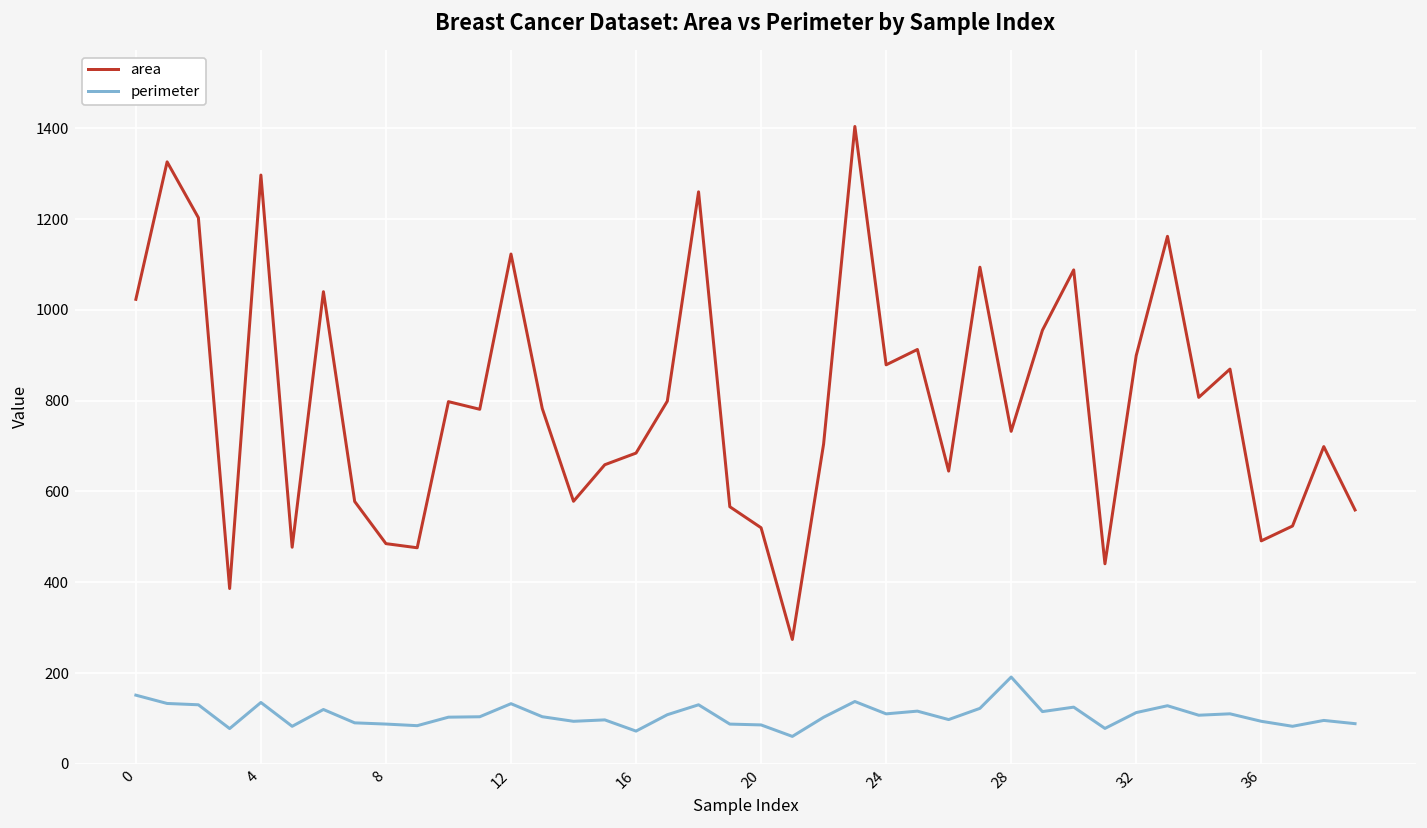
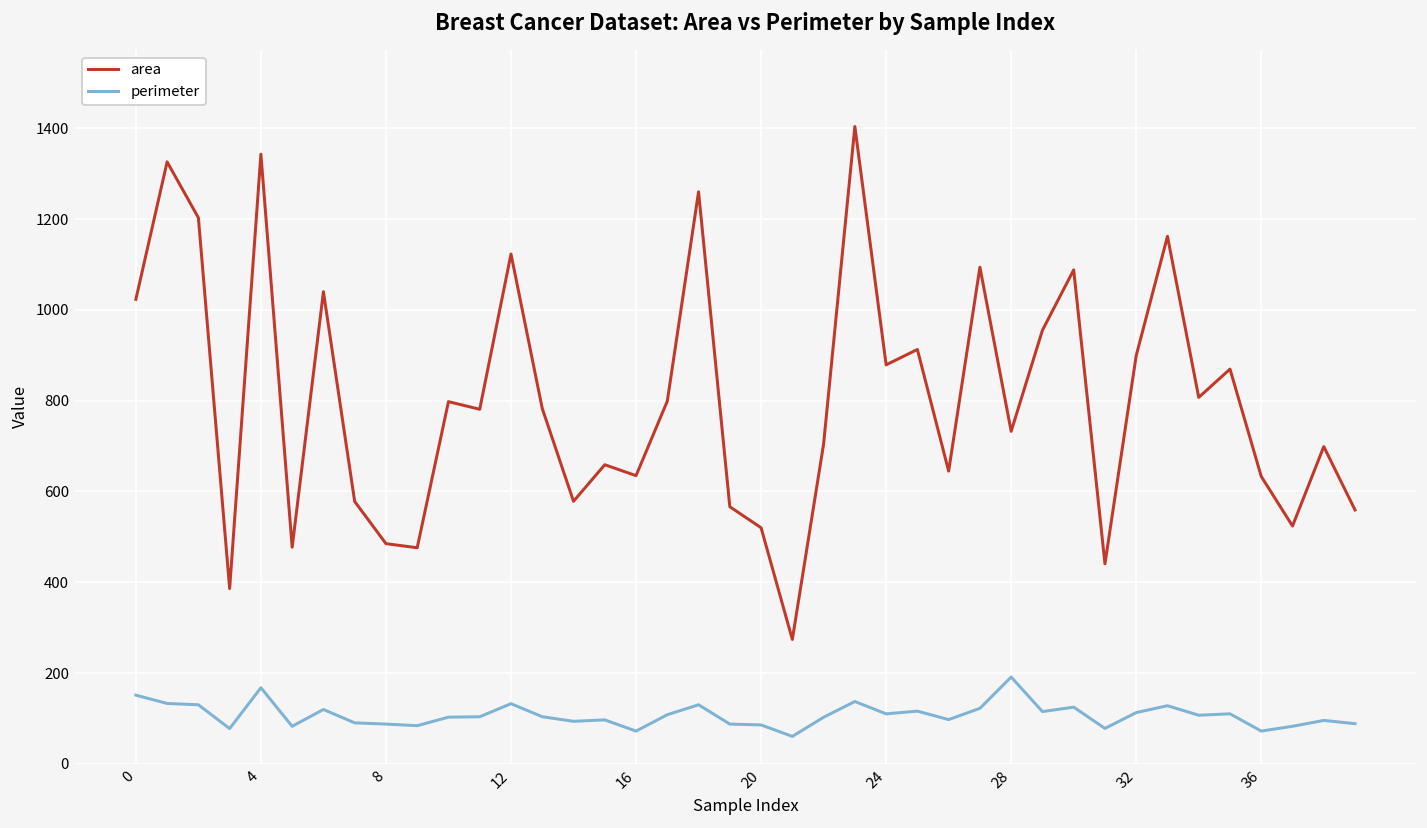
  {
    "area": {
      "0": 1020,
-     "4": 1300,
+     "4": 1340,
      "8": 490,
      "12": 1120,
-     "16": 680,
+     "16": 630,
      "20": 520,
      "24": 880,
      "28": 730,
      "32": 900,
-     "36": 490
+     "36": 630
    },
    "perimeter": {
      "0": 150,
-     "4": 140,
+     "4": 170,
      "8": 90,
      "12": 130,
      "16": 70,
      "20": 90,
      "24": 110,
      "28": 190,
      "32": 110,
-     "36": 90
+     "36": 70
    }
  }
